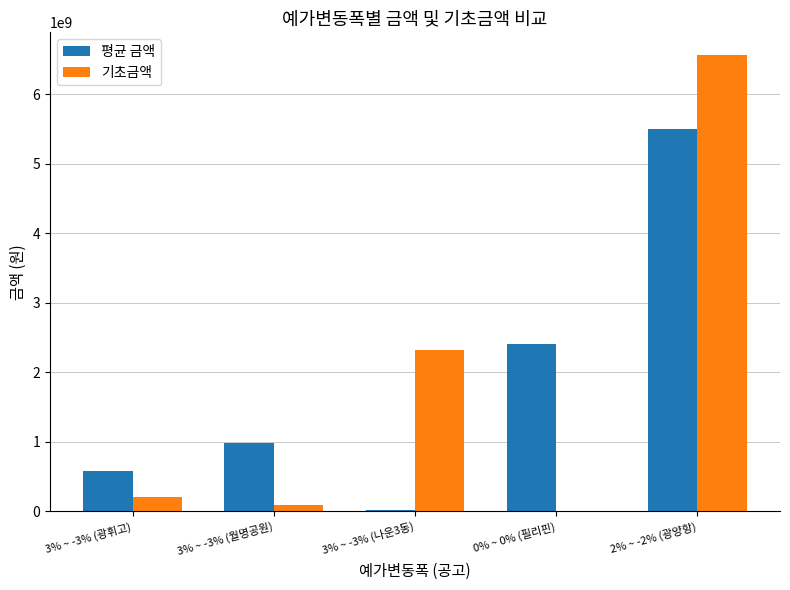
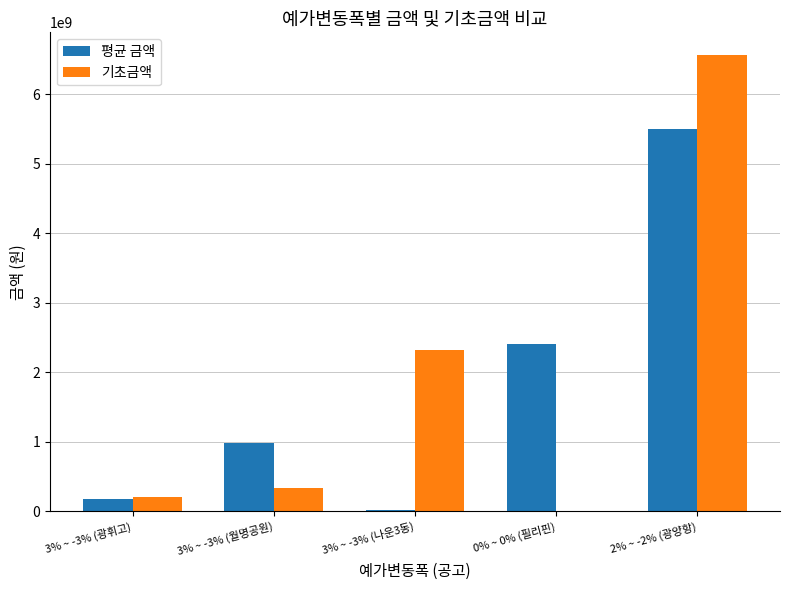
  {
    "평균 금액": {
-     "3% ~ -3% (광휘고)": 600000000,
+     "3% ~ -3% (광휘고)": 200000000,
      "3% ~ -3% (월명공원)": 1000000000,
      "0% ~ 0% (필리핀)": 2400000000,
      "2% ~ -2% (광양항)": 5500000000
    },
    "기초금액": {
      "3% ~ -3% (광휘고)": 200000000,
-     "3% ~ -3% (월명공원)": 100000000,
+     "3% ~ -3% (월명공원)": 300000000,
      "3% ~ -3% (나운3동)": 2300000000,
      "0% ~ 0% (필리핀)": 0,
      "2% ~ -2% (광양항)": 6600000000
    }
  }
